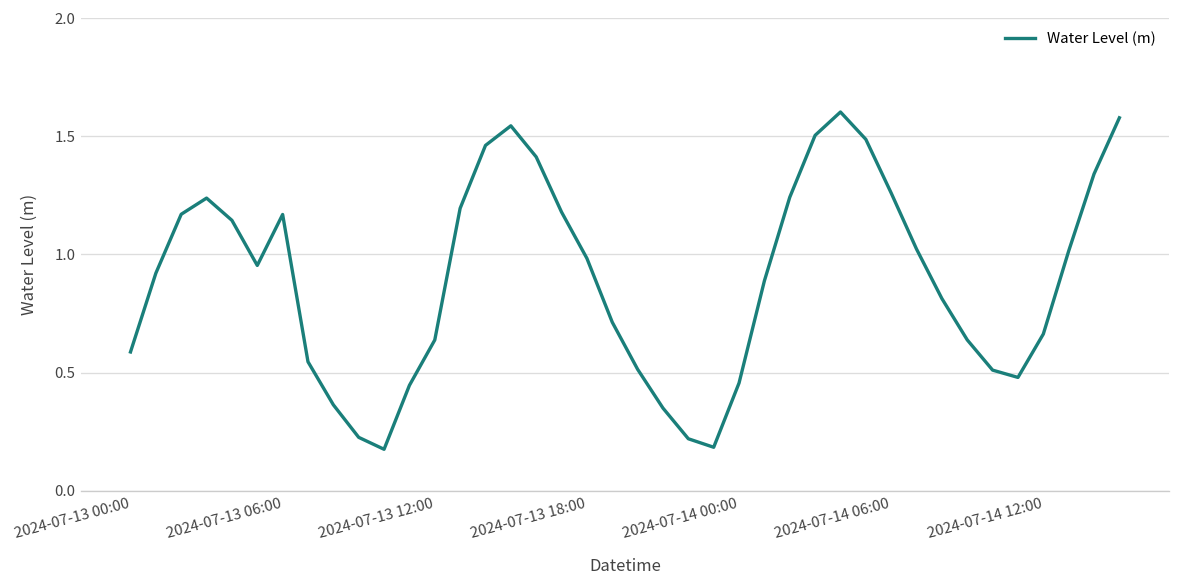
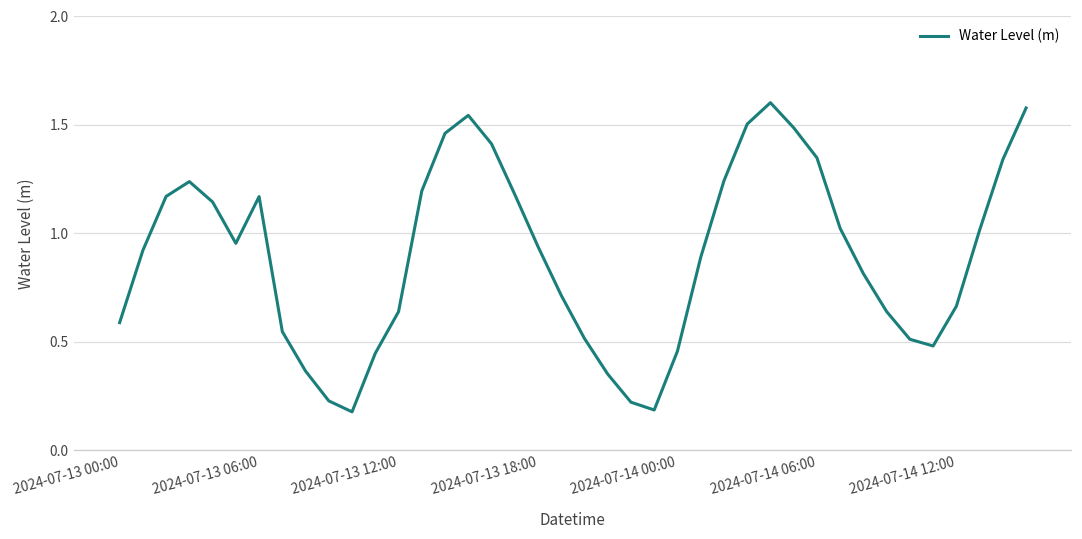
  {
    "2024-07-13 00:00": 0.59,
    "2024-07-13 06:00": 1.17,
    "2024-07-13 12:00": 0.64,
-   "2024-07-13 18:00": 0.98,
+   "2024-07-13 18:00": 0.94,
    "2024-07-14 00:00": 0.46,
-   "2024-07-14 06:00": 1.26,
+   "2024-07-14 06:00": 1.35,
    "2024-07-14 12:00": 0.66
  }
